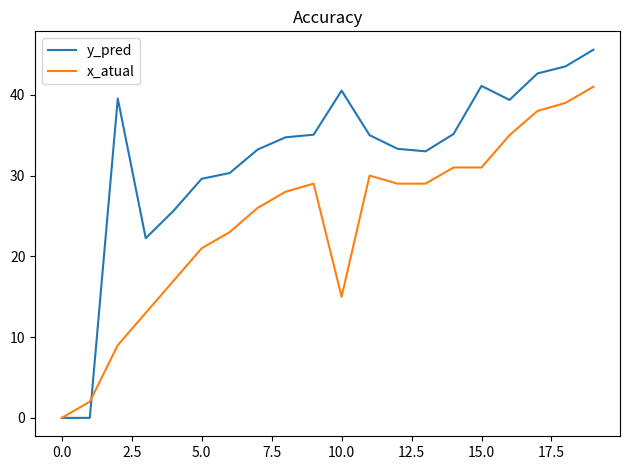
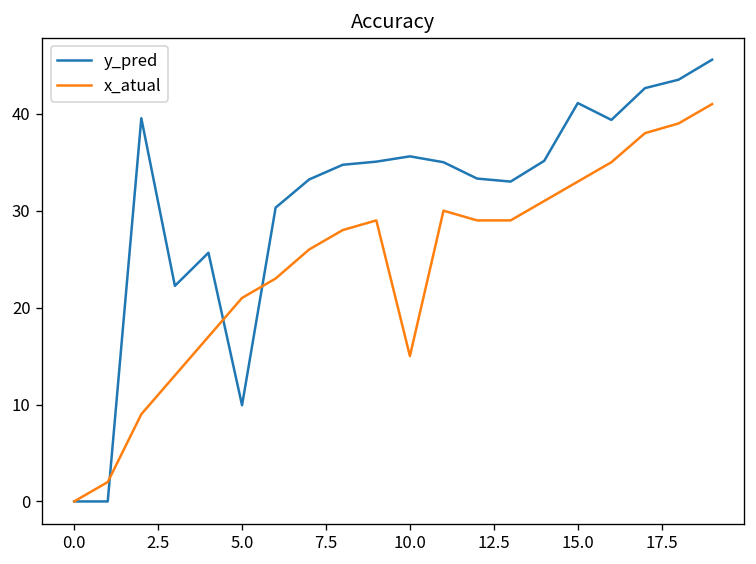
  {
    "y_pred": {
-     "5.0": 30,
-     "10.0": 41,
+     "5.0": 10,
+     "10.0": 36,
      "15.0": 41
    },
    "x_atual": {
      "5.0": 21,
      "10.0": 15,
-     "15.0": 31
+     "15.0": 33
    }
  }
